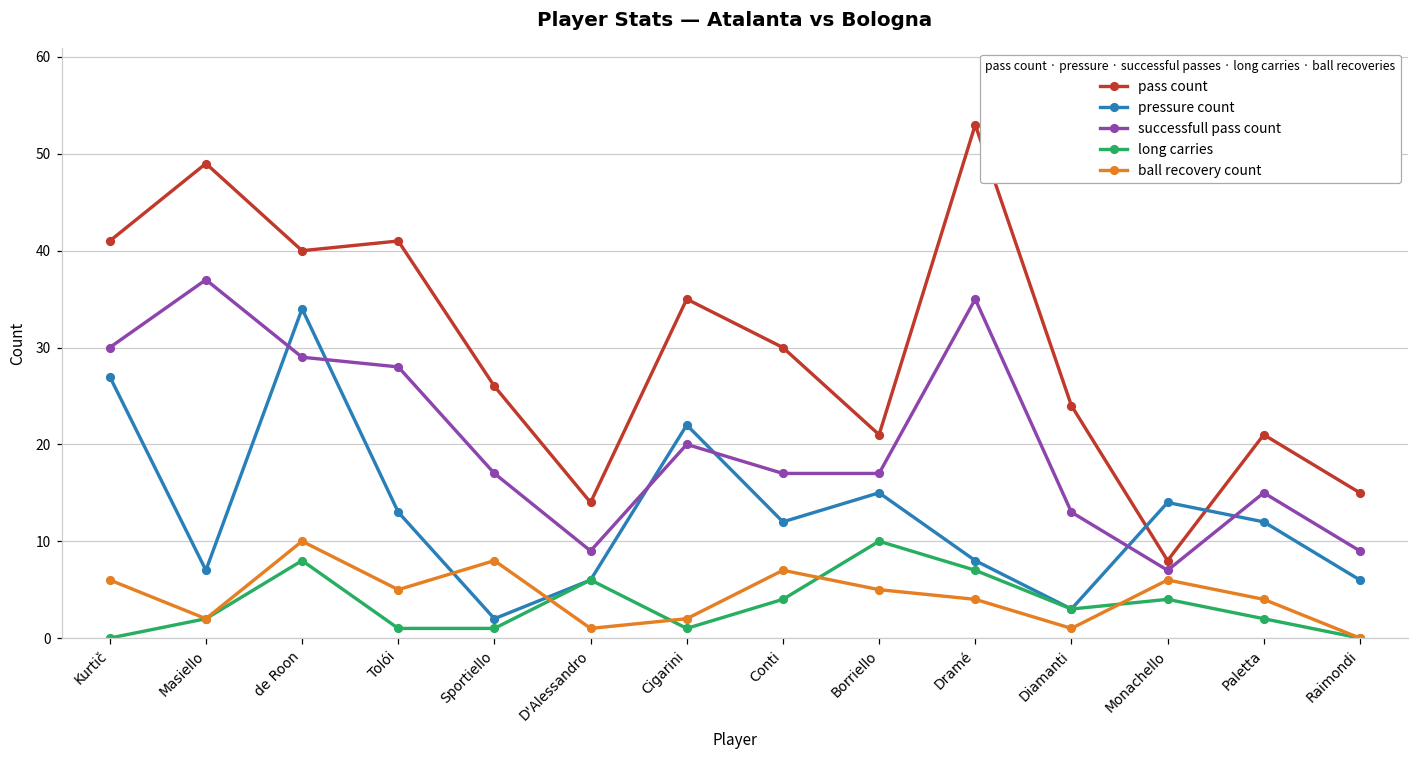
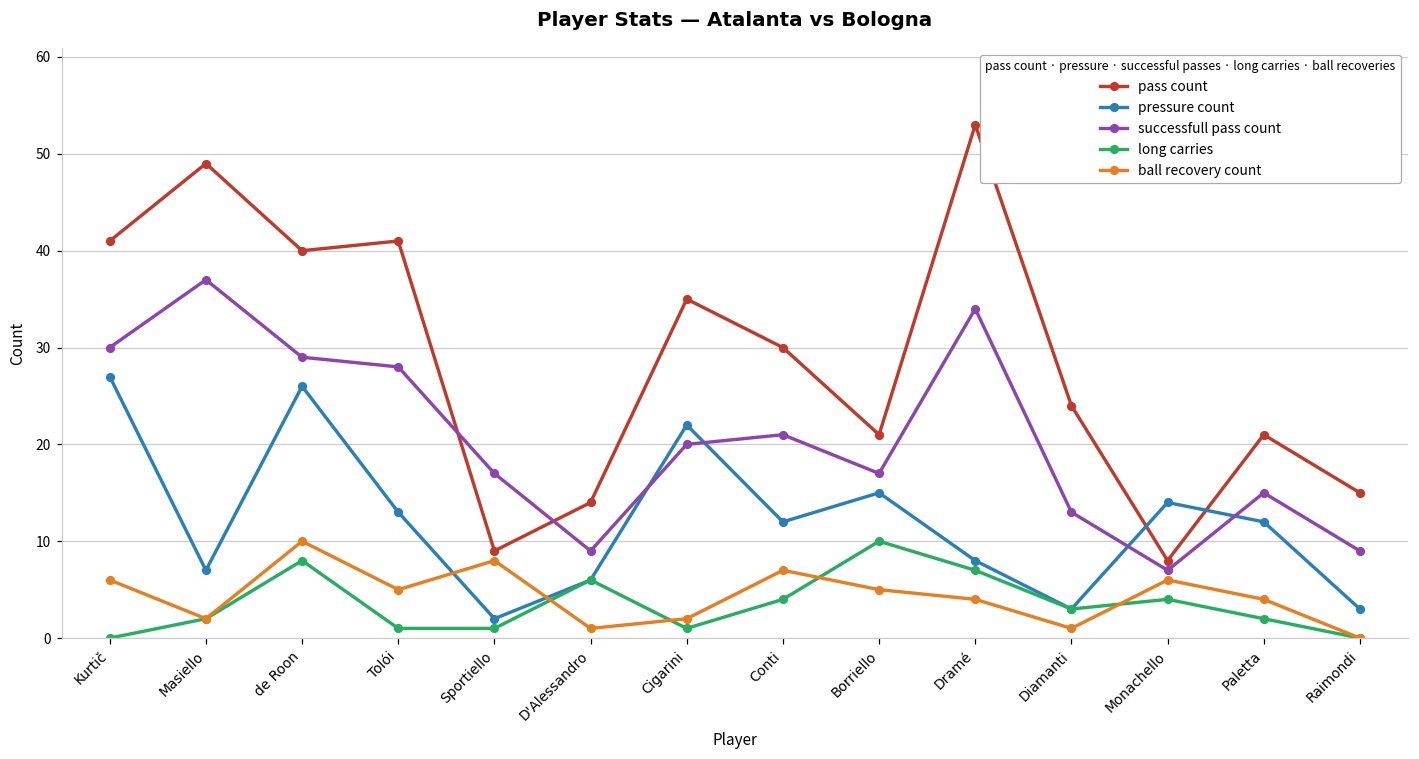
  {
    "pass count": {
      "Kurtič": 41,
      "Masiello": 49,
      "de Roon": 40,
      "Tolói": 41,
-     "Sportiello": 26,
+     "Sportiello": 9,
      "D'Alessandro": 14,
      "Cigarini": 35,
      "Conti": 30,
      "Borriello": 21,
      "Dramé": 53,
      "Diamanti": 24,
      "Monachello": 8,
      "Paletta": 21,
      "Raimondi": 15
    },
    "pressure count": {
      "Kurtič": 27,
      "Masiello": 7,
-     "de Roon": 34,
+     "de Roon": 26,
      "Tolói": 13,
      "Sportiello": 2,
      "Cigarini": 22,
      "Conti": 12,
      "Borriello": 15,
      "Dramé": 8,
      "Monachello": 14,
      "Paletta": 12,
-     "Raimondi": 6
+     "Raimondi": 3
    },
    "successfull pass count": {
      "Kurtič": 30,
      "Masiello": 37,
      "de Roon": 29,
      "Tolói": 28,
      "Sportiello": 17,
      "D'Alessandro": 9,
      "Cigarini": 20,
-     "Conti": 17,
+     "Conti": 21,
      "Borriello": 17,
-     "Dramé": 35,
+     "Dramé": 34,
      "Diamanti": 13,
      "Monachello": 7,
      "Paletta": 15,
      "Raimondi": 9
    },
    "long carries": {
      "Kurtič": 0,
      "de Roon": 8,
      "Tolói": 1,
      "Sportiello": 1,
      "Cigarini": 1,
      "Conti": 4,
      "Borriello": 10,
      "Dramé": 7,
      "Monachello": 4,
      "Paletta": 2
    },
    "ball recovery count": {
      "Kurtič": 6,
      "de Roon": 10,
      "Tolói": 5,
      "Sportiello": 8,
      "D'Alessandro": 1,
      "Cigarini": 2,
      "Conti": 7,
      "Borriello": 5,
      "Dramé": 4,
      "Diamanti": 1,
      "Monachello": 6,
      "Paletta": 4
    }
  }
